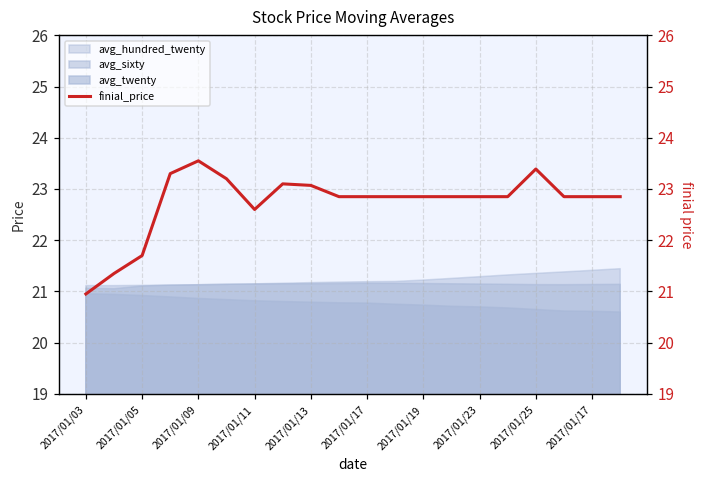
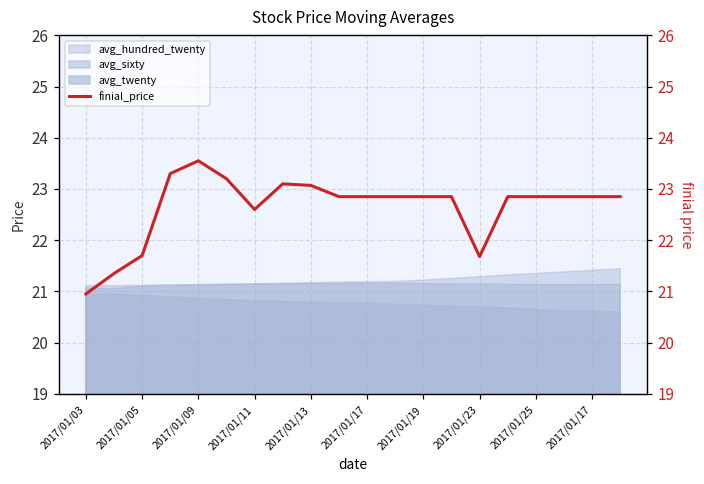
  {
    "finial_price": {
      "2017/01/03": 21.0,
      "2017/01/05": 21.7,
      "2017/01/09": 23.6,
      "2017/01/11": 22.6,
      "2017/01/13": 23.1,
      "2017/01/19": 22.9,
-     "2017/01/23": 22.9,
-     "2017/01/25": 23.4
+     "2017/01/23": 21.7,
+     "2017/01/25": 22.9
    }
  }
